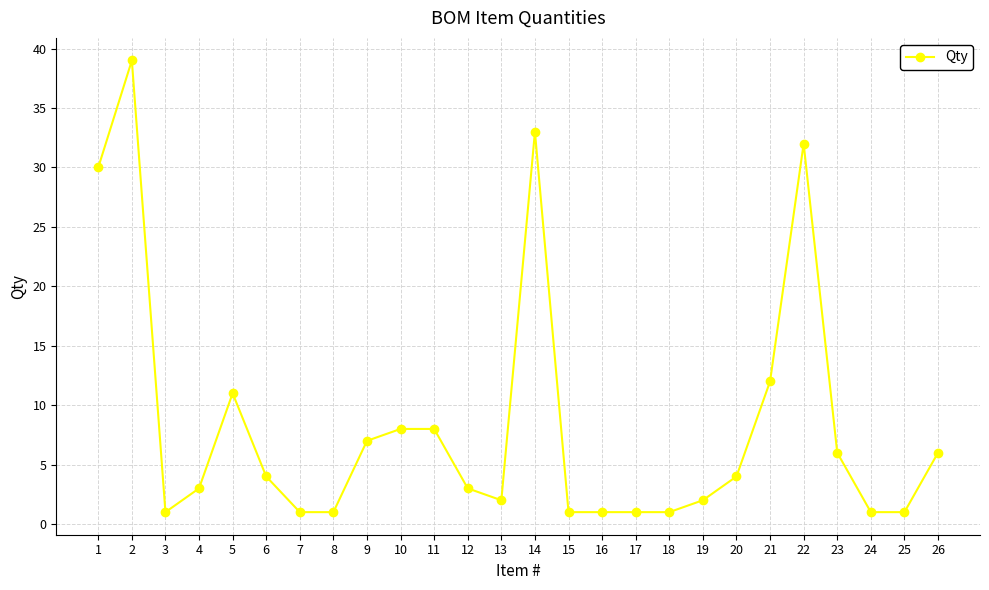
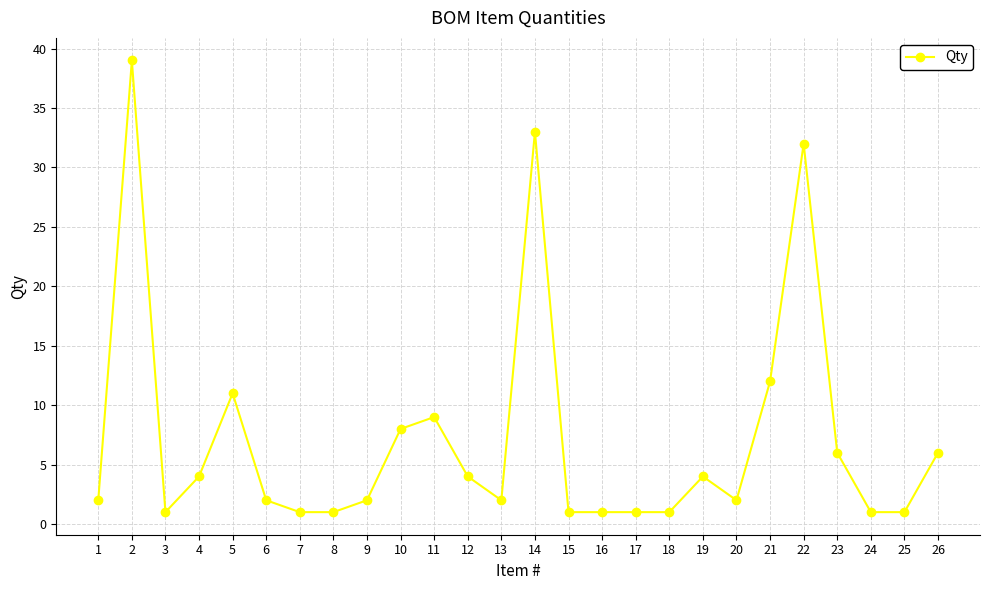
  {
-   "1": 30,
+   "1": 2,
    "2": 39,
    "3": 1,
-   "4": 3,
+   "4": 4,
    "5": 11,
-   "6": 4,
+   "6": 2,
    "7": 1,
    "8": 1,
-   "9": 7,
+   "9": 2,
    "10": 8,
-   "11": 8,
-   "12": 3,
+   "11": 9,
+   "12": 4,
    "13": 2,
    "14": 33,
    "15": 1,
    "16": 1,
    "17": 1,
    "18": 1,
-   "19": 2,
-   "20": 4,
+   "19": 4,
+   "20": 2,
    "21": 12,
    "22": 32,
    "23": 6,
    "24": 1,
    "25": 1,
    "26": 6
  }
